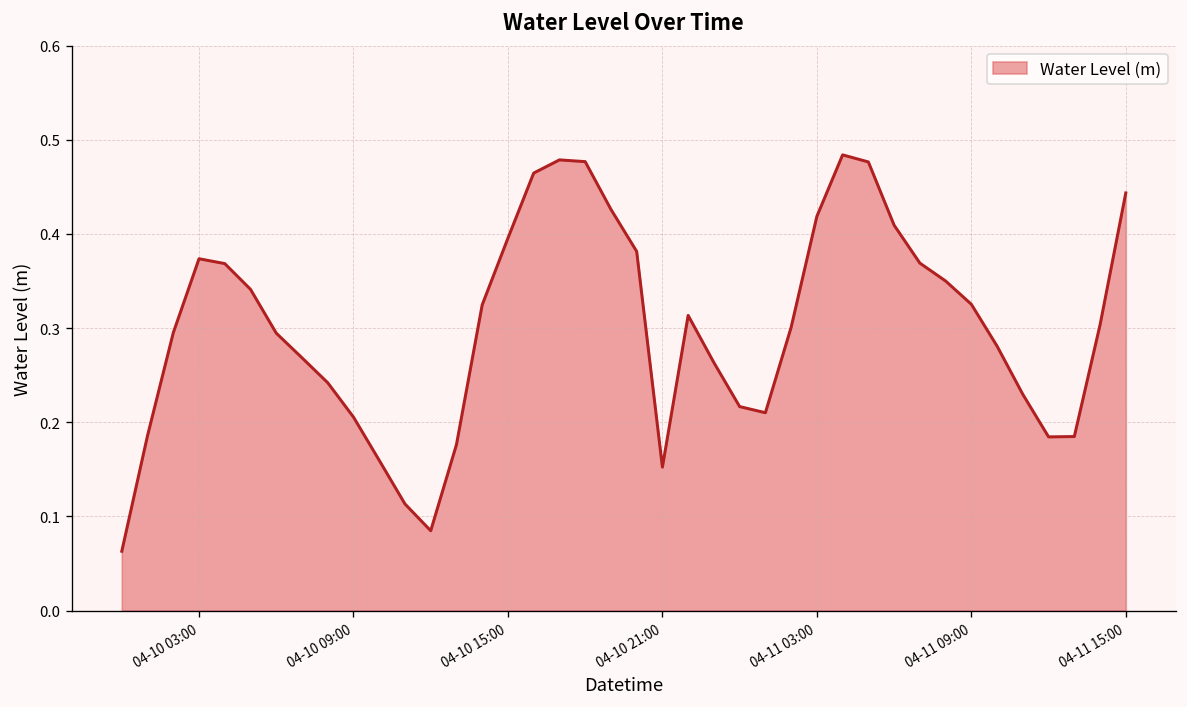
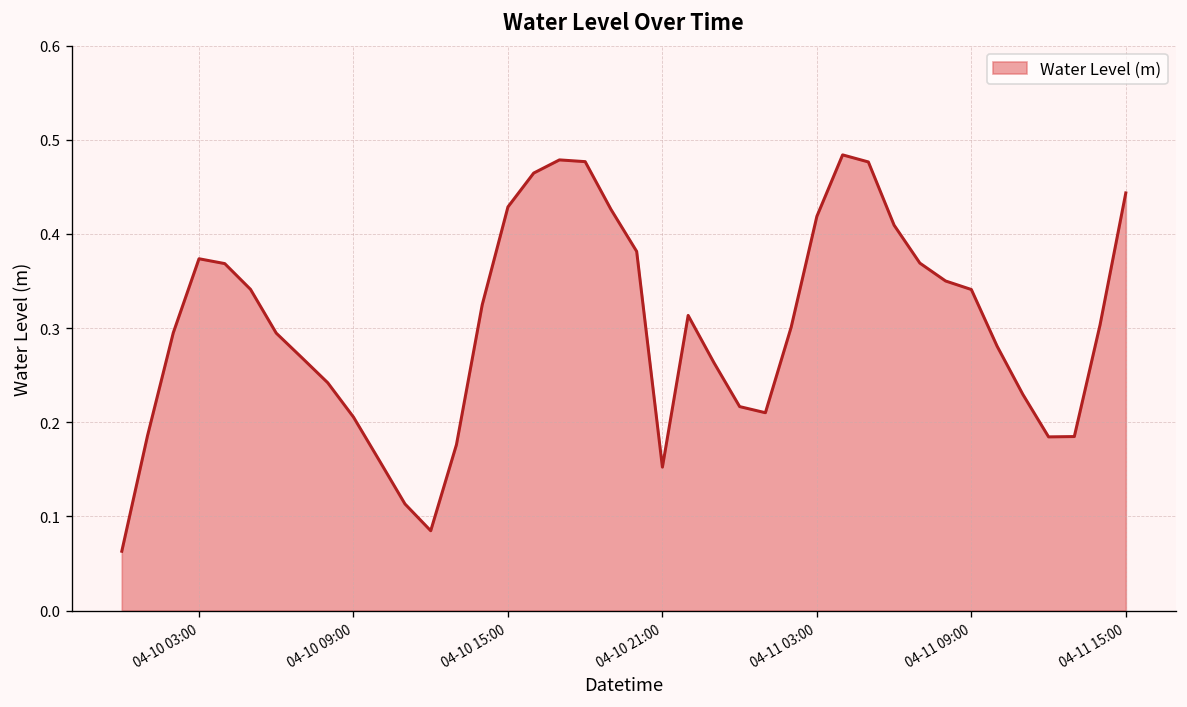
  {
    "04-10 03:00": 0.37,
    "04-10 09:00": 0.21,
-   "04-10 15:00": 0.40,
+   "04-10 15:00": 0.43,
    "04-10 21:00": 0.15,
    "04-11 03:00": 0.42,
-   "04-11 09:00": 0.33,
+   "04-11 09:00": 0.34,
    "04-11 15:00": 0.44
  }
